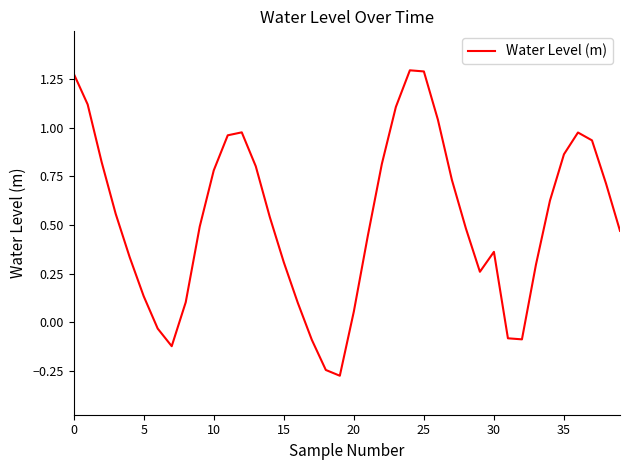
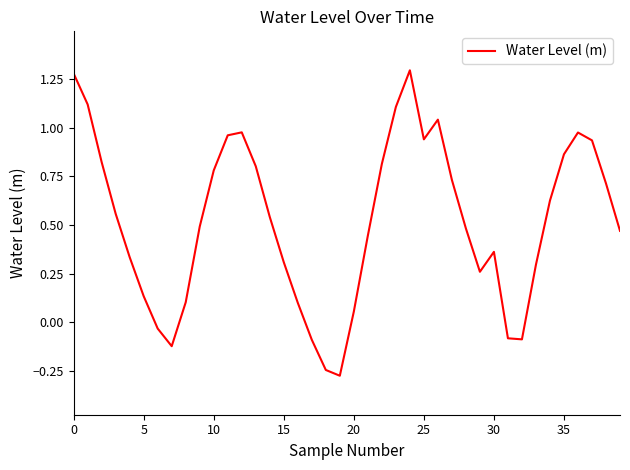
  {
    "0": 1.28,
    "5": 0.13,
    "10": 0.78,
    "15": 0.31,
    "20": 0.06,
-   "25": 1.29,
+   "25": 0.94,
    "30": 0.36,
    "35": 0.86
  }
